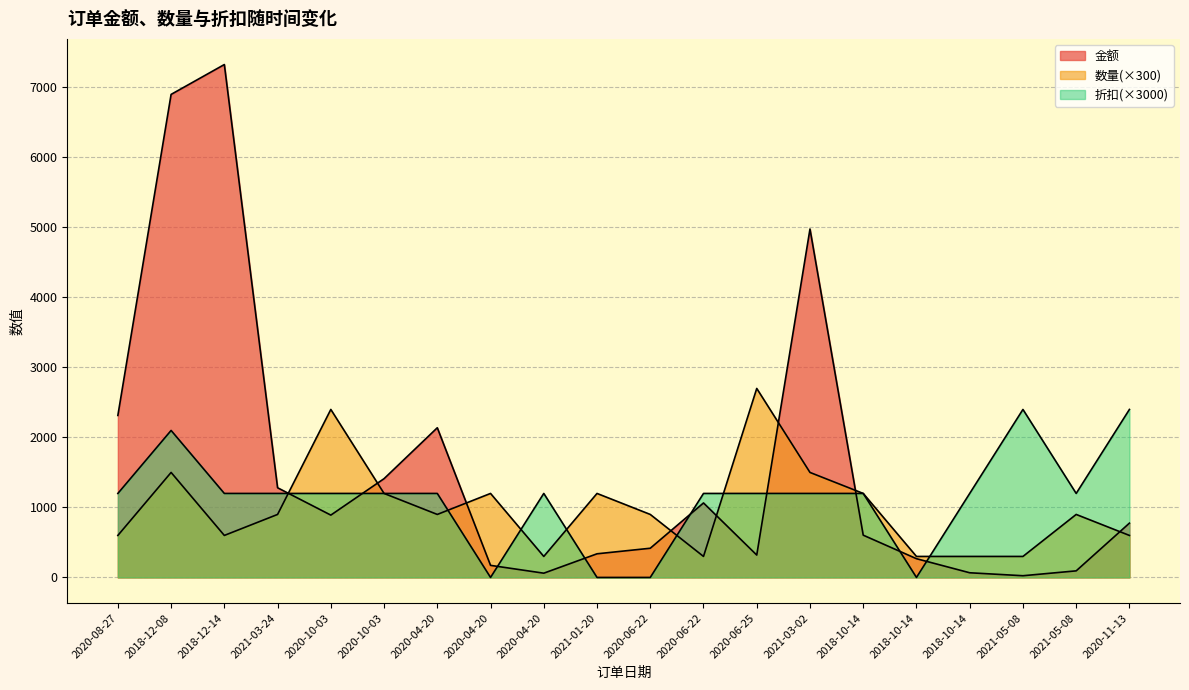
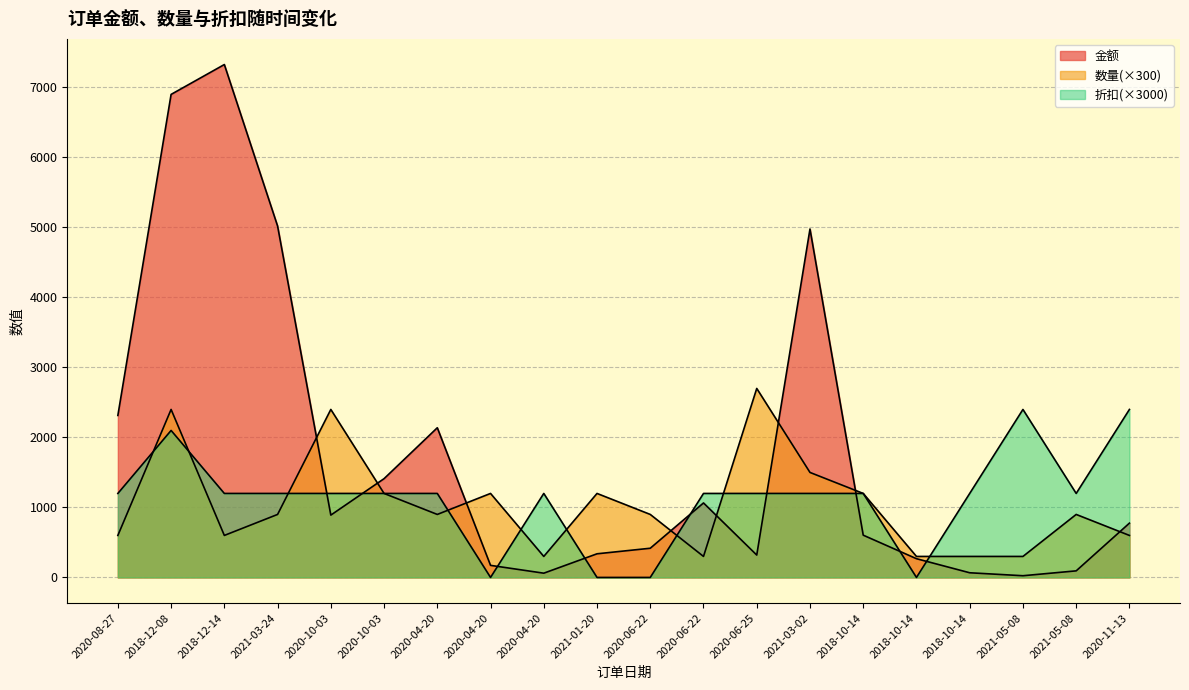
  {
    "金额": {
      "2020-08-27": 2300,
      "2018-12-08": 6900,
      "2018-12-14": 7300,
-     "2021-03-24": 1300,
+     "2021-03-24": 5000,
      "2021-01-20": 300,
      "2020-06-25": 300,
      "2021-03-02": 5000,
      "2020-11-13": 800
    },
    "数量(×300)": {
      "2020-08-27": 600,
-     "2018-12-08": 1500,
+     "2018-12-08": 2400,
      "2018-12-14": 600,
      "2021-03-24": 900,
      "2021-01-20": 1200,
      "2020-06-25": 2700,
      "2021-03-02": 1500,
      "2020-11-13": 600
    },
    "折扣(×3000)": {
      "2020-08-27": 1200,
      "2018-12-08": 2100,
      "2018-12-14": 1200,
      "2021-03-24": 1200,
      "2021-01-20": 0,
      "2020-06-25": 1200,
      "2021-03-02": 1200,
      "2020-11-13": 2400
    }
  }
